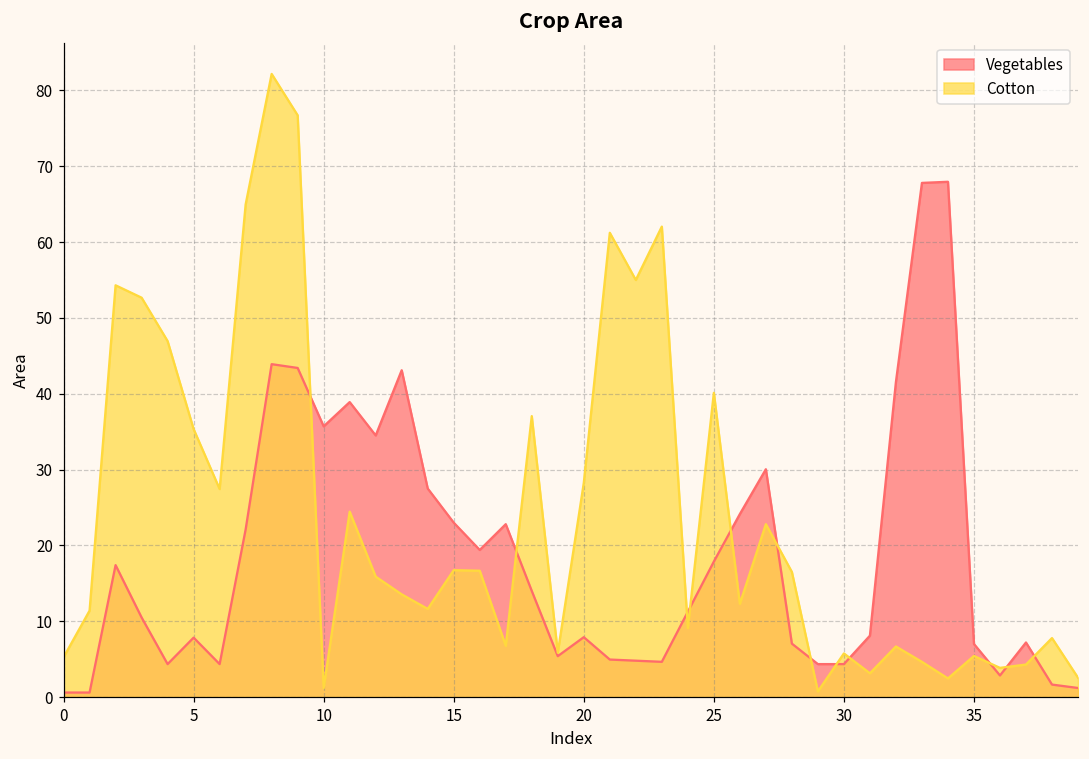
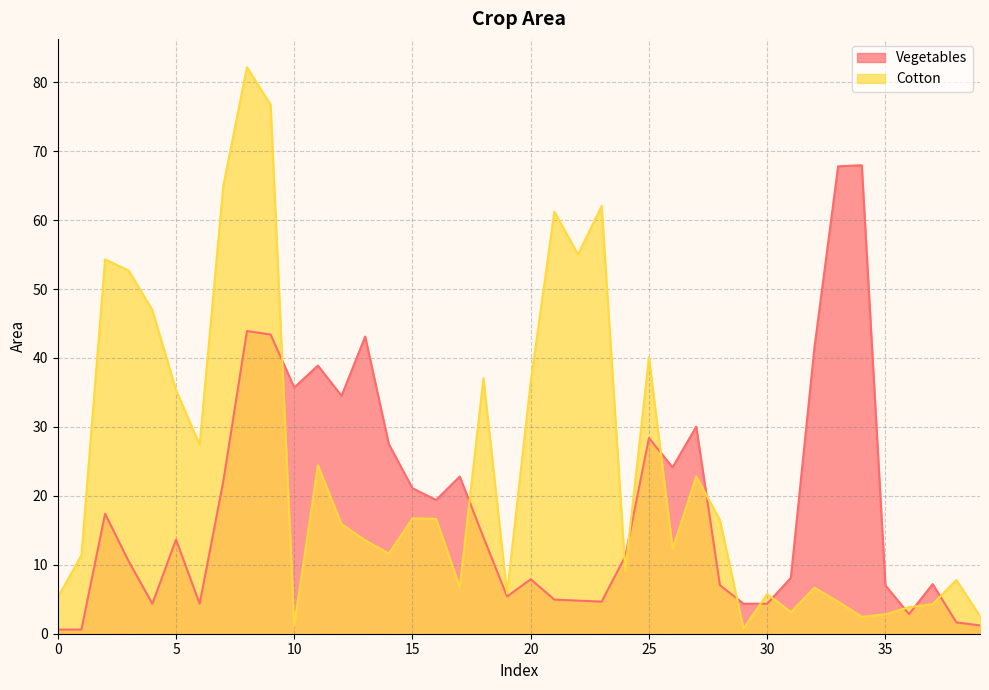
  {
    "Vegetables": {
      "0": 1,
-     "5": 8,
+     "5": 14,
      "10": 36,
-     "15": 23,
+     "15": 21,
      "20": 8,
-     "25": 18,
+     "25": 28,
      "30": 4,
      "35": 7
    },
    "Cotton": {
      "0": 5,
      "5": 35,
      "10": 1,
      "15": 17,
-     "20": 28,
+     "20": 37,
      "25": 40,
      "30": 6,
-     "35": 5
+     "35": 3
    }
  }
